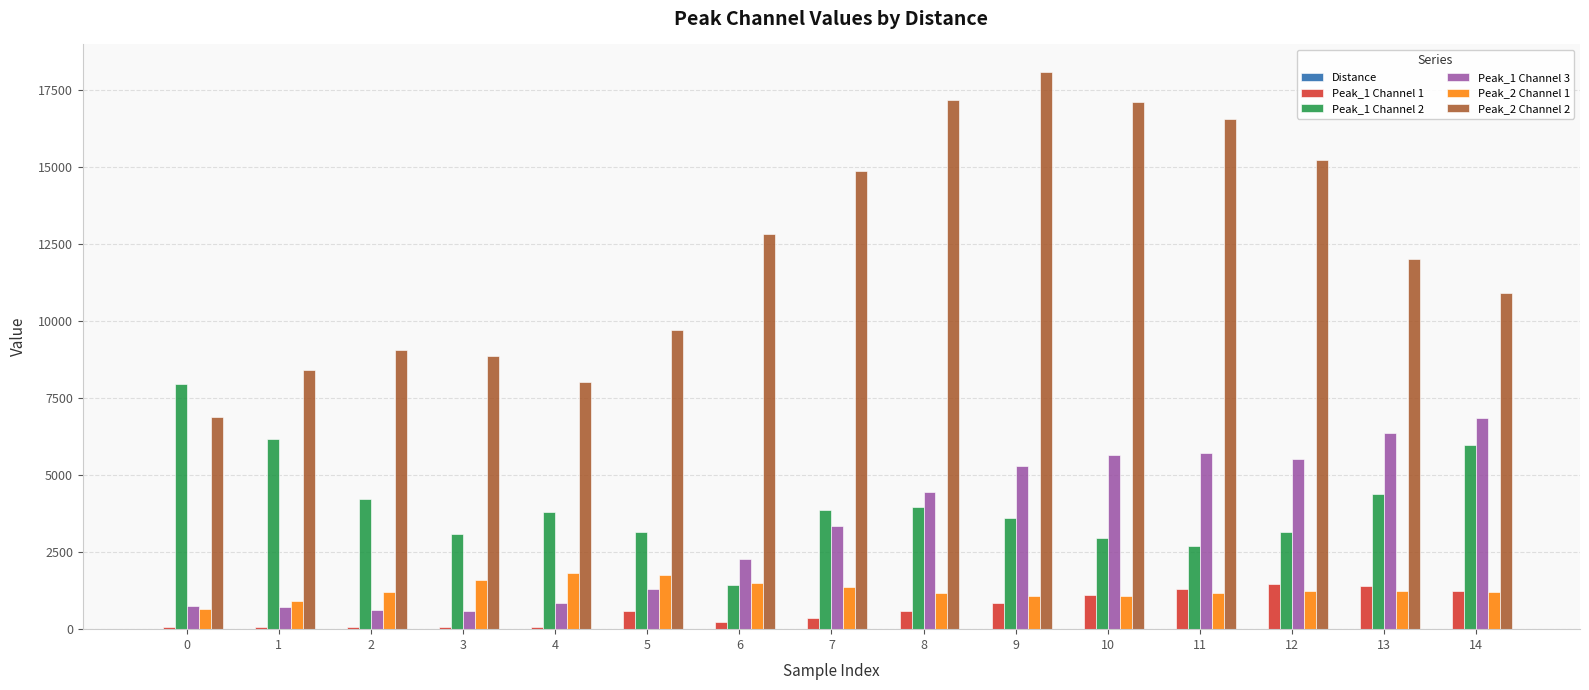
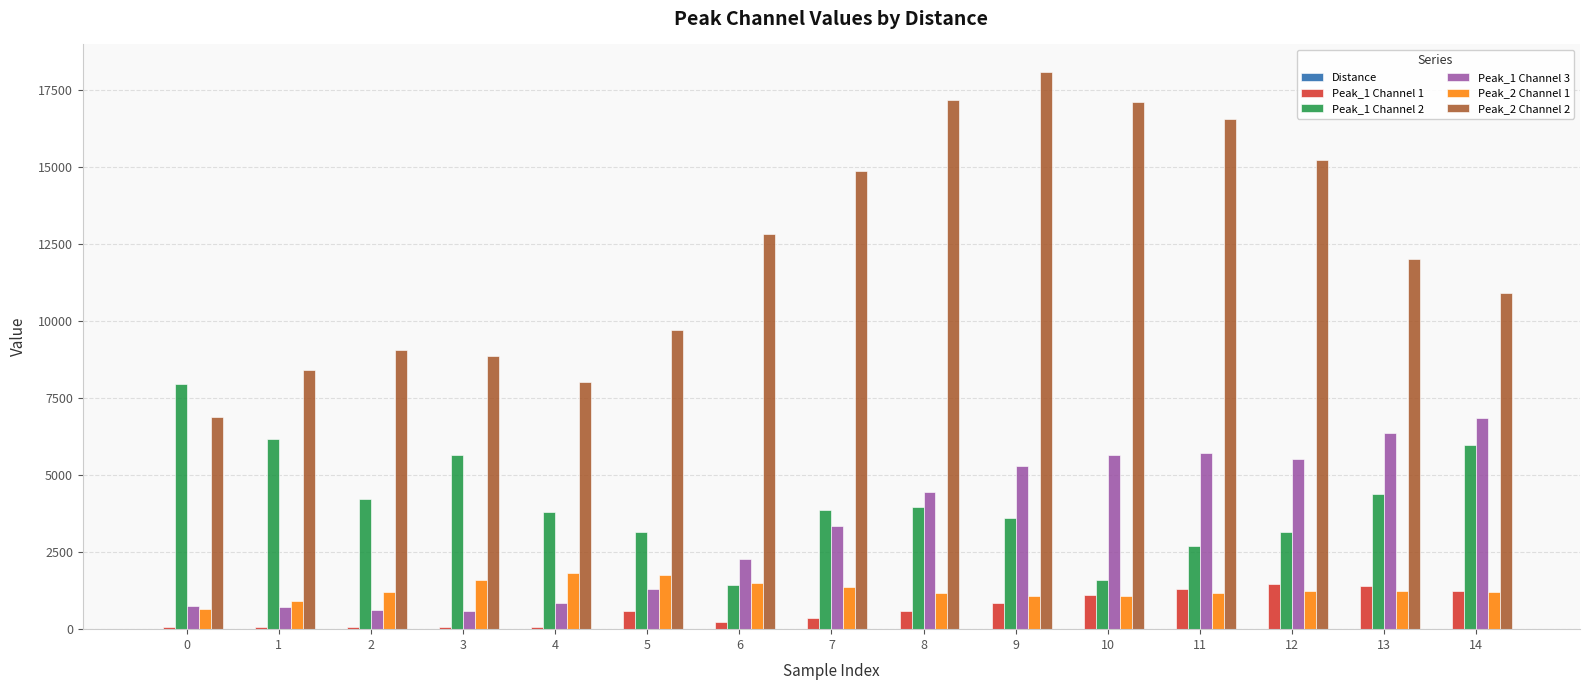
  {
    "Distance": {
      "0": 0
    },
    "Peak_1 Channel 1": {
      "0": 100,
      "4": 100,
      "5": 600,
      "6": 200,
      "7": 400,
      "8": 600,
      "9": 800,
      "10": 1100,
      "11": 1300,
      "12": 1500,
      "13": 1400,
      "14": 1200
    },
    "Peak_1 Channel 2": {
      "0": 7900,
      "1": 6200,
      "2": 4200,
-     "3": 3100,
+     "3": 5600,
      "4": 3800,
      "5": 3200,
      "6": 1400,
      "7": 3900,
      "8": 4000,
      "9": 3600,
-     "10": 3000,
+     "10": 1600,
      "11": 2700,
      "12": 3100,
      "13": 4400,
      "14": 6000
    },
    "Peak_1 Channel 3": {
      "0": 800,
      "1": 700,
      "2": 600,
      "3": 600,
      "4": 900,
      "5": 1300,
      "6": 2300,
      "7": 3300,
      "8": 4500,
      "9": 5300,
      "10": 5600,
      "11": 5700,
      "12": 5500,
      "13": 6400,
      "14": 6900
    },
    "Peak_2 Channel 1": {
      "0": 600,
      "1": 900,
      "2": 1200,
      "3": 1600,
      "4": 1800,
      "5": 1700,
      "6": 1500,
      "7": 1400,
      "8": 1200,
      "9": 1100,
      "10": 1100,
      "11": 1200,
      "12": 1200,
      "13": 1200,
      "14": 1200
    },
    "Peak_2 Channel 2": {
      "0": 6900,
      "1": 8400,
      "2": 9100,
      "3": 8900,
      "4": 8000,
      "5": 9700,
      "6": 12800,
      "7": 14900,
      "8": 17200,
      "9": 18100,
      "10": 17100,
      "11": 16500,
      "12": 15200,
      "13": 12000,
      "14": 10900
    }
  }
